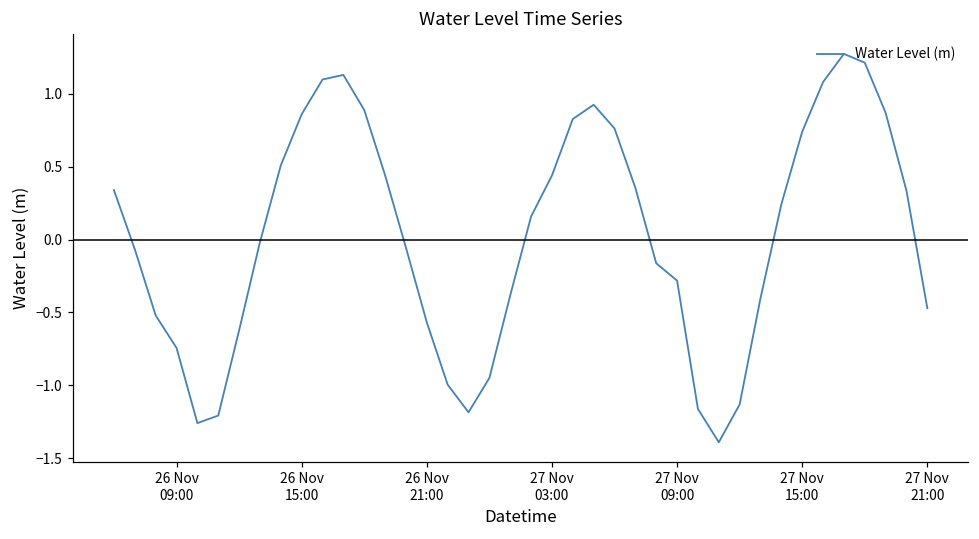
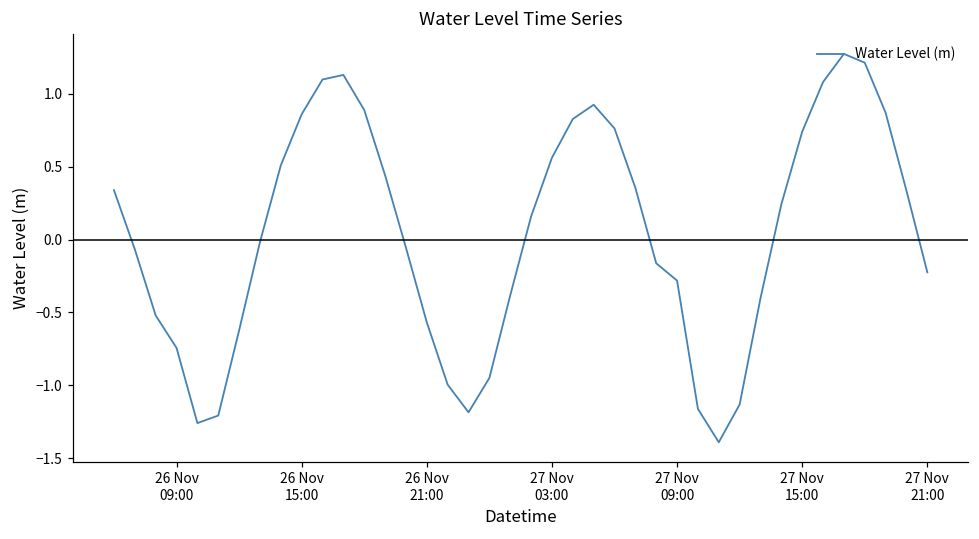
  {
    "26 Nov 09:00": -0.74,
    "26 Nov 15:00": 0.86,
    "26 Nov 21:00": -0.57,
-   "27 Nov 03:00": 0.44,
+   "27 Nov 03:00": 0.56,
    "27 Nov 09:00": -0.28,
    "27 Nov 15:00": 0.74,
-   "27 Nov 21:00": -0.47
+   "27 Nov 21:00": -0.22
  }
